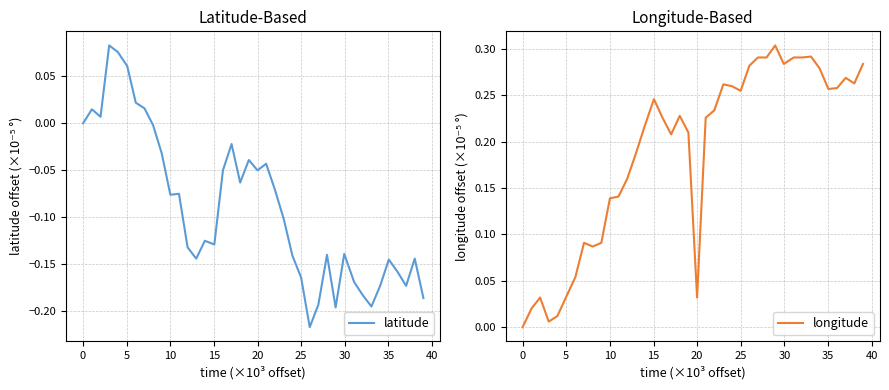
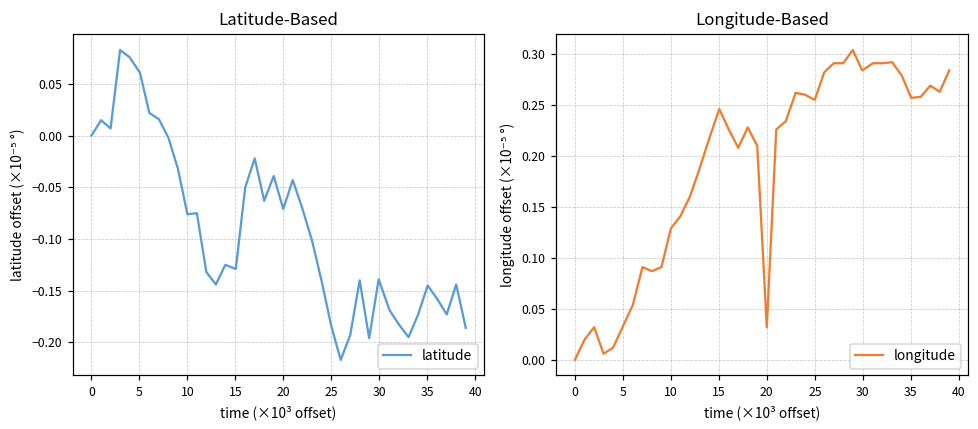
  {
    "Latitude-Based": {
      "0": 0.00,
      "10": -0.08,
-     "20": -0.05,
-     "25": -0.16
+     "20": -0.07,
+     "25": -0.18
    },
    "Longitude-Based": {
      "0": 0.00,
-     "10": 0.14,
+     "10": 0.13,
      "20": 0.03,
      "25": 0.25
    }
  }
